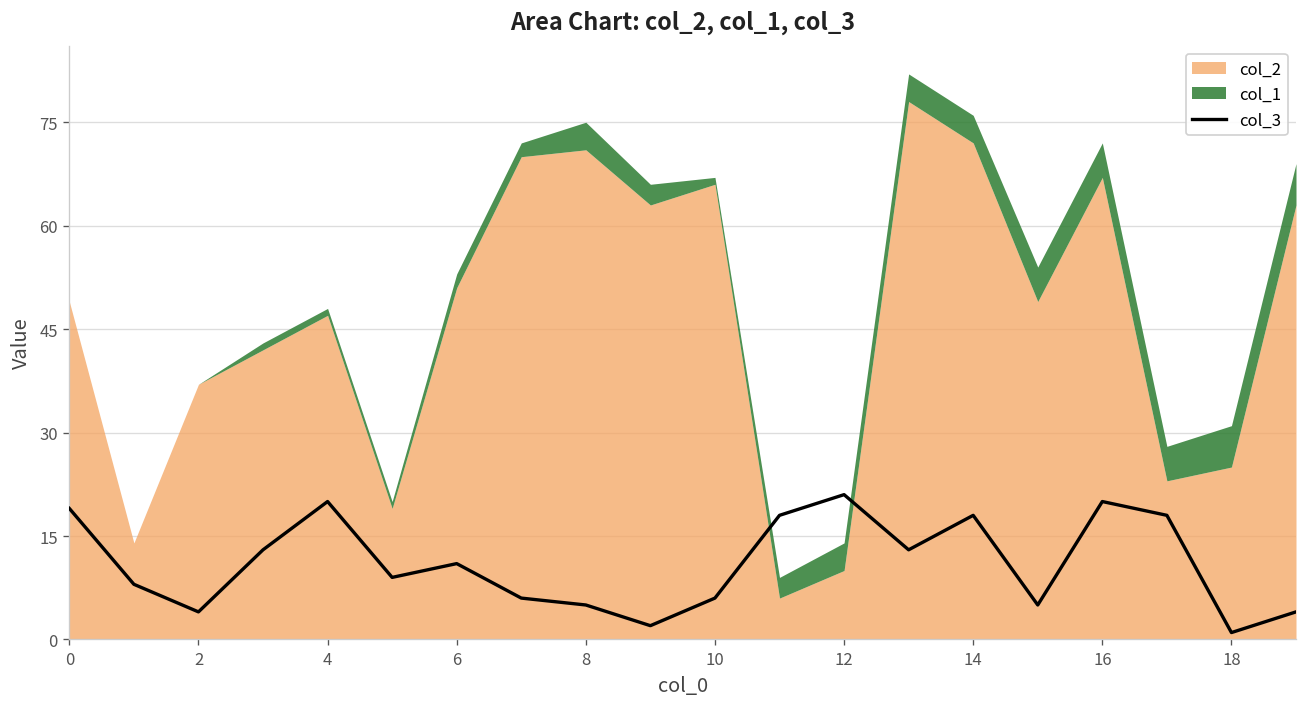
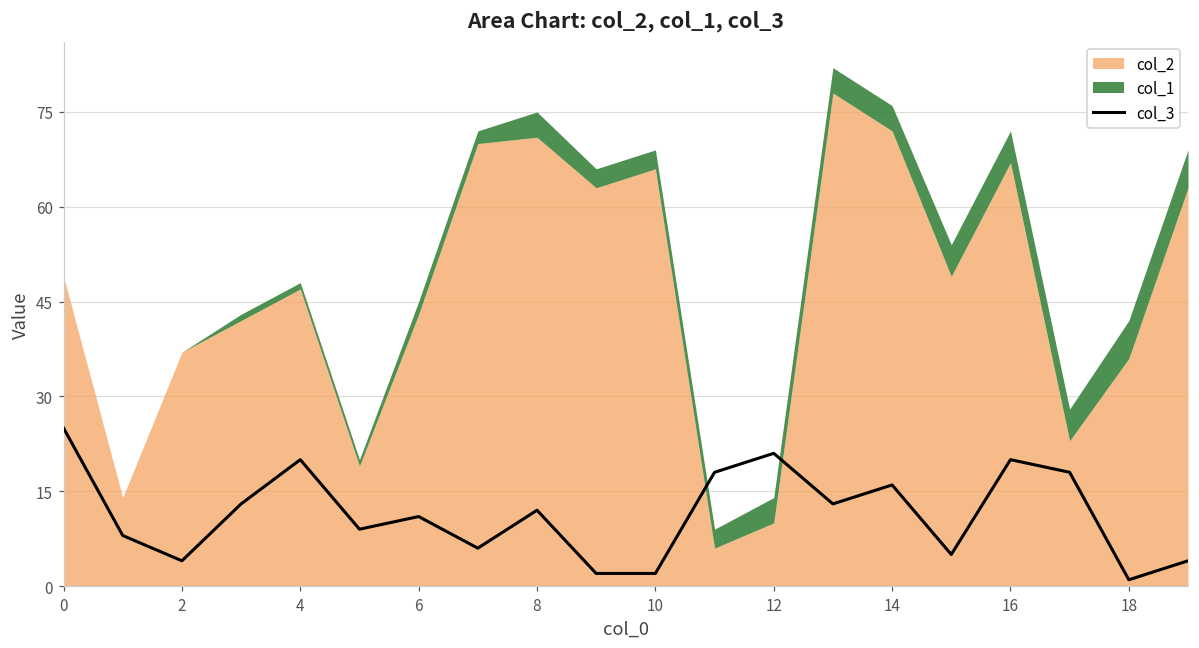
  {
    "col_3": {
-     "0": 19,
+     "0": 25,
      "2": 4,
      "4": 20,
      "6": 11,
-     "8": 5,
-     "10": 6,
+     "8": 12,
+     "10": 2,
      "12": 21,
-     "14": 18,
+     "14": 16,
      "16": 20,
      "18": 1
    },
    "col_2": {
      "4": 47,
-     "6": 51,
+     "6": 43,
      "8": 71,
      "10": 66,
      "12": 10,
      "14": 72,
      "16": 67,
-     "18": 25
+     "18": 36
    },
    "col_1": {
      "4": 1,
      "6": 2,
      "8": 4,
-     "10": 1,
+     "10": 3,
      "12": 4,
      "14": 4,
      "16": 5,
      "18": 6
    }
  }
